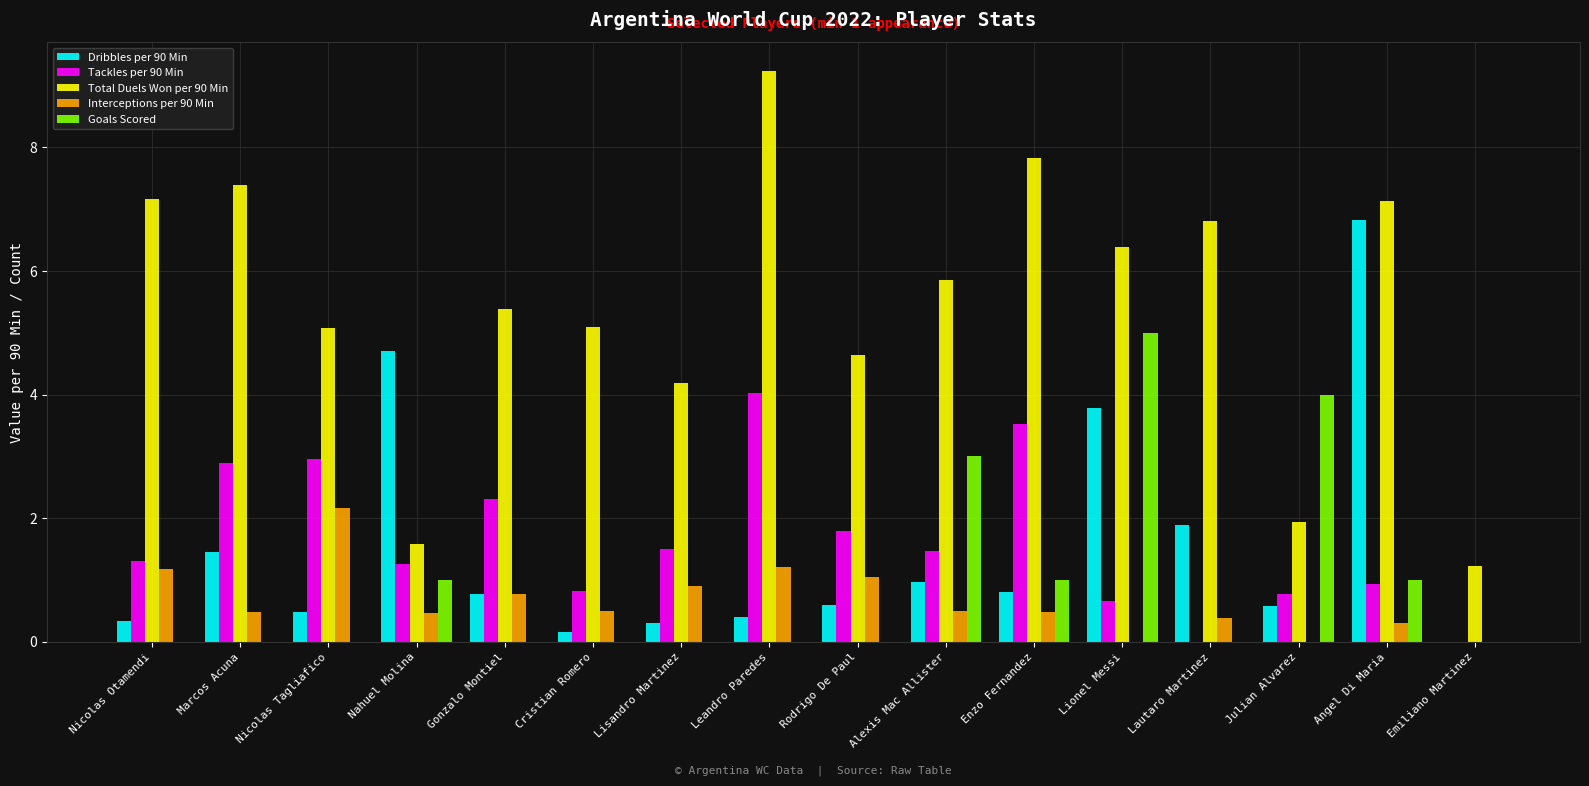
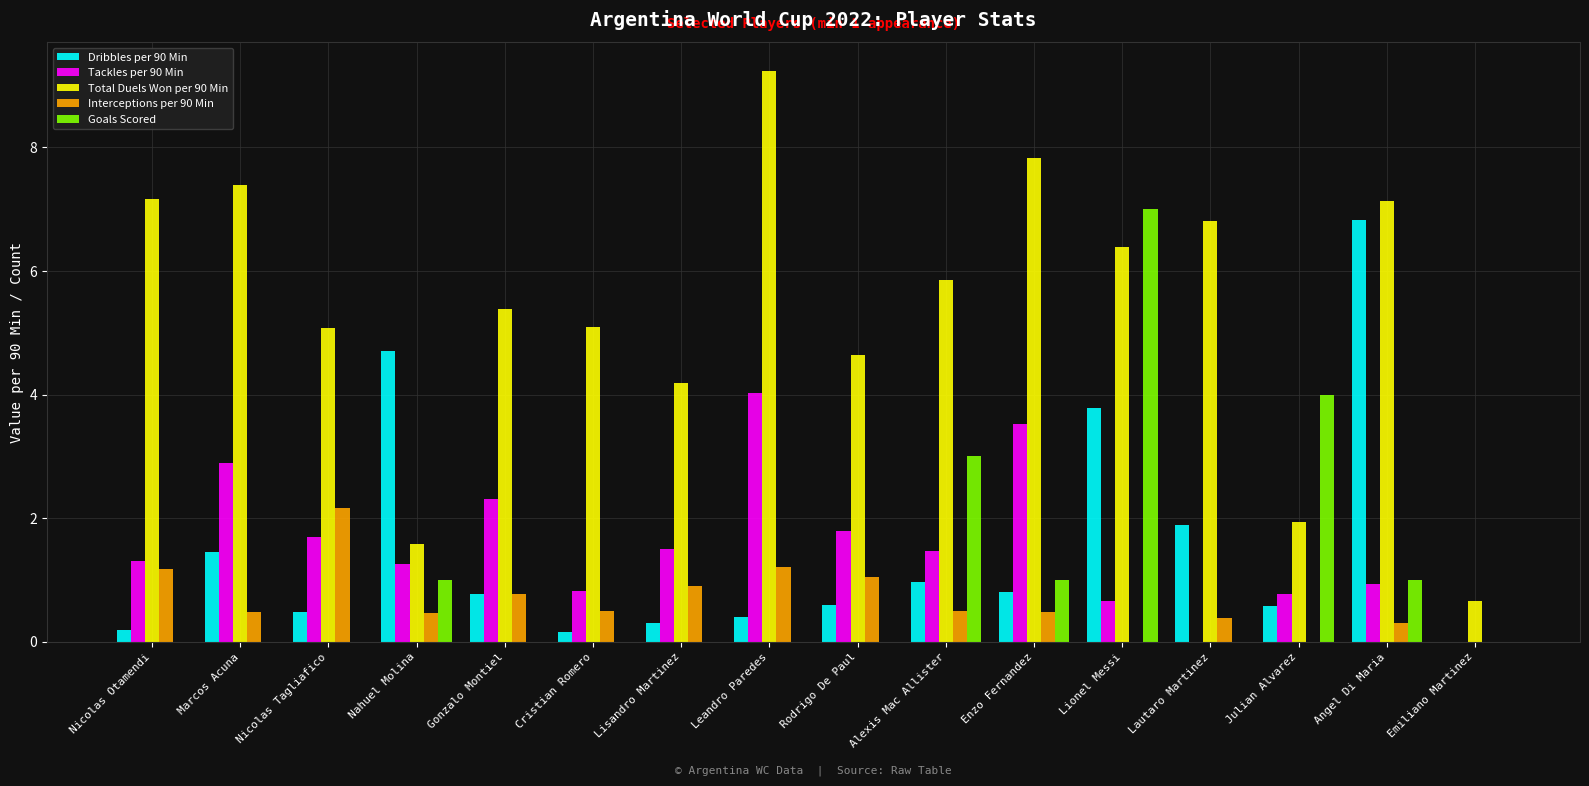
  {
    "Dribbles per 90 Min": {
-     "Nicolas Otamendi": 0.3,
+     "Nicolas Otamendi": 0.2,
      "Marcos Acuna": 1.5,
      "Nicolas Tagliafico": 0.5,
      "Nahuel Molina": 4.7,
      "Gonzalo Montiel": 0.8,
      "Cristian Romero": 0.2,
      "Lisandro Martinez": 0.3,
      "Leandro Paredes": 0.4,
      "Rodrigo De Paul": 0.6,
      "Alexis Mac Allister": 1.0,
      "Enzo Fernandez": 0.8,
      "Lionel Messi": 3.8,
      "Lautaro Martinez": 1.9,
      "Julian Alvarez": 0.6,
      "Angel Di Maria": 6.8,
      "Emiliano Martinez": 0.0
    },
    "Tackles per 90 Min": {
      "Nicolas Otamendi": 1.3,
      "Marcos Acuna": 2.9,
-     "Nicolas Tagliafico": 3.0,
+     "Nicolas Tagliafico": 1.7,
      "Nahuel Molina": 1.3,
      "Gonzalo Montiel": 2.3,
      "Cristian Romero": 0.8,
      "Lisandro Martinez": 1.5,
      "Leandro Paredes": 4.0,
      "Rodrigo De Paul": 1.8,
      "Alexis Mac Allister": 1.5,
      "Enzo Fernandez": 3.5,
      "Lionel Messi": 0.7,
      "Lautaro Martinez": 0.0,
      "Julian Alvarez": 0.8,
      "Angel Di Maria": 0.9,
      "Emiliano Martinez": 0.0
    },
    "Total Duels Won per 90 Min": {
      "Nicolas Otamendi": 7.2,
      "Marcos Acuna": 7.4,
      "Nicolas Tagliafico": 5.1,
      "Nahuel Molina": 1.6,
      "Gonzalo Montiel": 5.4,
      "Cristian Romero": 5.1,
      "Lisandro Martinez": 4.2,
      "Leandro Paredes": 9.2,
      "Rodrigo De Paul": 4.6,
      "Alexis Mac Allister": 5.9,
      "Enzo Fernandez": 7.8,
      "Lionel Messi": 6.4,
      "Lautaro Martinez": 6.8,
      "Julian Alvarez": 1.9,
      "Angel Di Maria": 7.1,
-     "Emiliano Martinez": 1.2
+     "Emiliano Martinez": 0.7
    },
    "Interceptions per 90 Min": {
      "Nicolas Otamendi": 1.2,
      "Marcos Acuna": 0.5,
      "Nicolas Tagliafico": 2.2,
      "Nahuel Molina": 0.5,
      "Gonzalo Montiel": 0.8,
      "Cristian Romero": 0.5,
      "Lisandro Martinez": 0.9,
      "Leandro Paredes": 1.2,
      "Rodrigo De Paul": 1.1,
      "Alexis Mac Allister": 0.5,
      "Enzo Fernandez": 0.5,
      "Lionel Messi": 0.0,
      "Lautaro Martinez": 0.4,
      "Julian Alvarez": 0.0,
      "Angel Di Maria": 0.3,
      "Emiliano Martinez": 0.0
    },
    "Goals Scored": {
      "Nicolas Otamendi": 0,
      "Marcos Acuna": 0,
      "Nicolas Tagliafico": 0,
      "Nahuel Molina": 1,
      "Gonzalo Montiel": 0,
      "Cristian Romero": 0,
      "Lisandro Martinez": 0,
      "Leandro Paredes": 0,
      "Rodrigo De Paul": 0,
      "Alexis Mac Allister": 3,
      "Enzo Fernandez": 1,
-     "Lionel Messi": 5,
+     "Lionel Messi": 7,
      "Lautaro Martinez": 0,
      "Julian Alvarez": 4,
      "Angel Di Maria": 1,
      "Emiliano Martinez": 0
    }
  }
